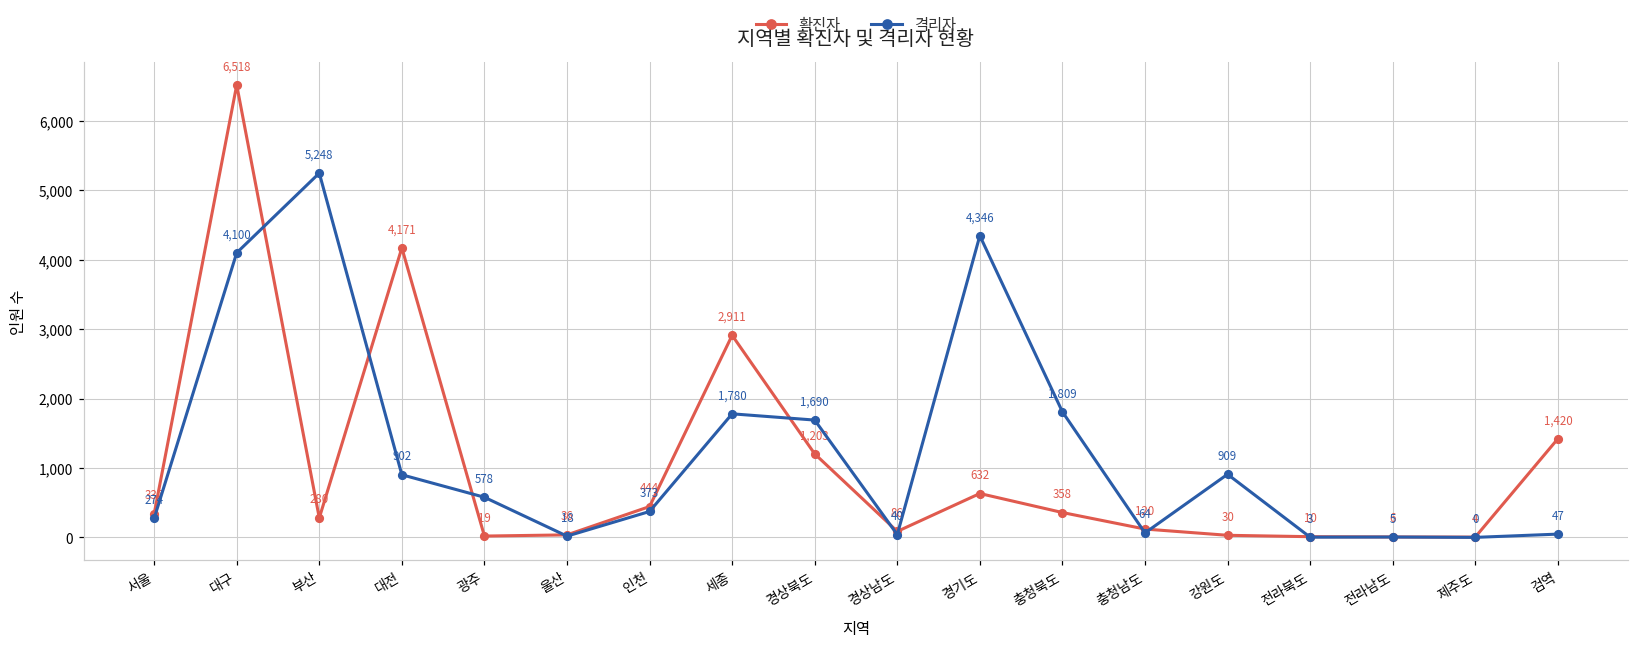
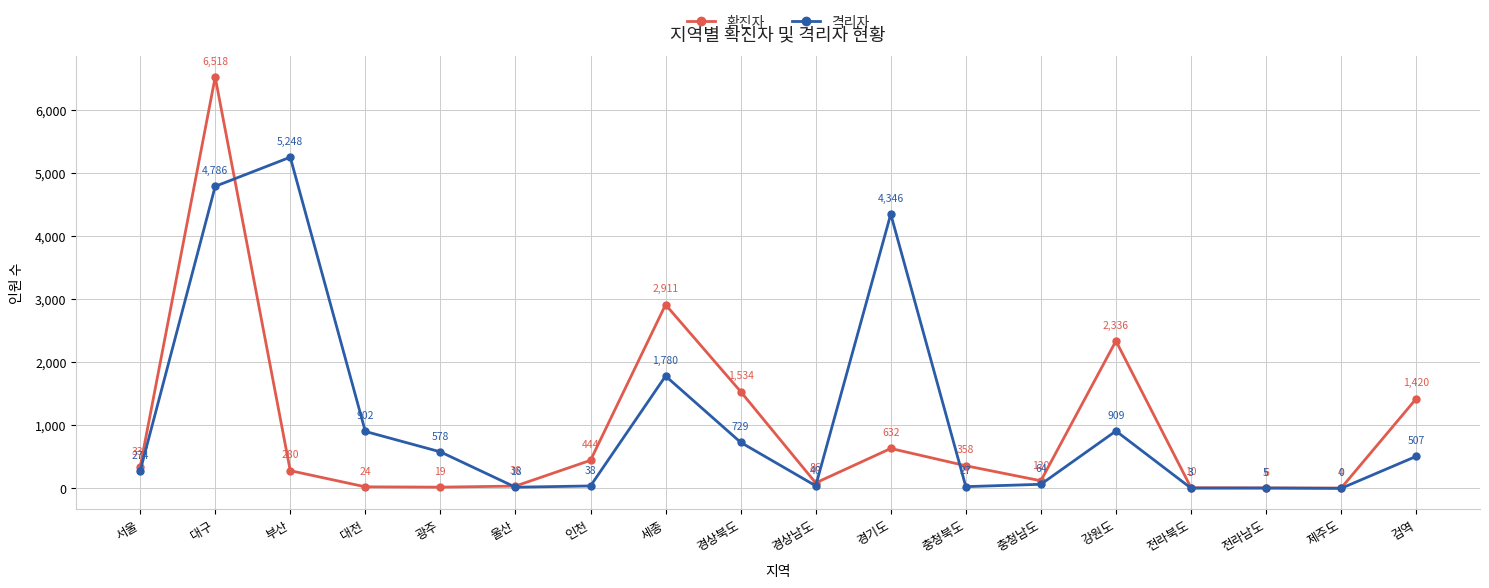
  {
    "확진자": {
      "대구": "6,518",
      "부산": "280",
-     "대전": "4,171",
+     "대전": "24",
      "광주": "19",
      "인천": "444",
      "세종": "2,911",
-     "경상북도": "1,203",
+     "경상북도": "1,534",
      "경기도": "632",
      "충청북도": "358",
-     "강원도": "30",
+     "강원도": "2,336",
      "검역": "1,420"
    },
    "격리자": {
-     "대구": "4,100",
+     "대구": "4,786",
      "부산": "5,248",
      "대전": "902",
      "광주": "578",
-     "인천": "373",
+     "인천": "38",
      "세종": "1,780",
-     "경상북도": "1,690",
+     "경상북도": "729",
      "경기도": "4,346",
-     "충청북도": "1,809",
+     "충청북도": "27",
      "강원도": "909",
-     "검역": "47"
+     "검역": "507"
    }
  }
